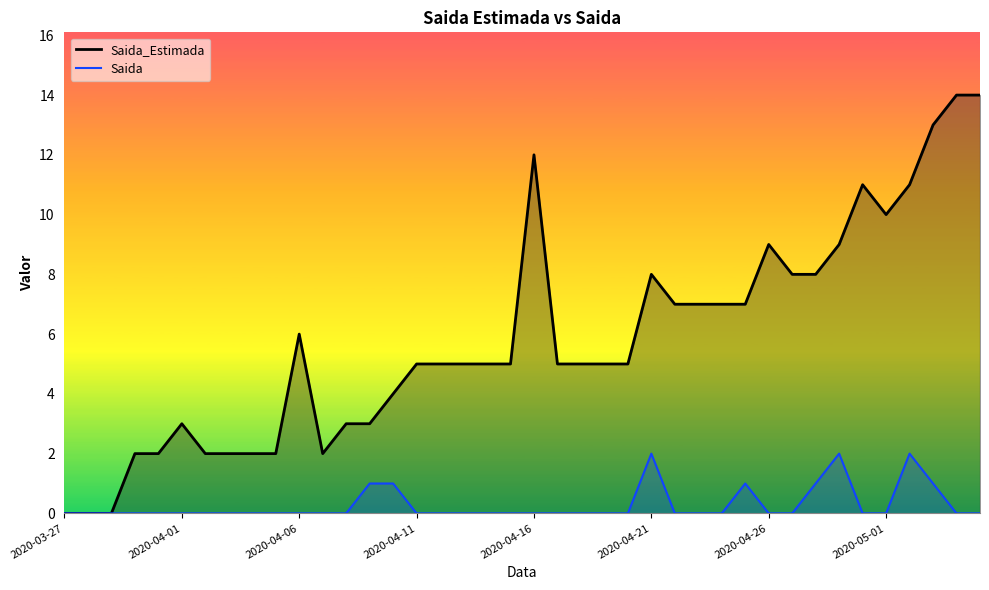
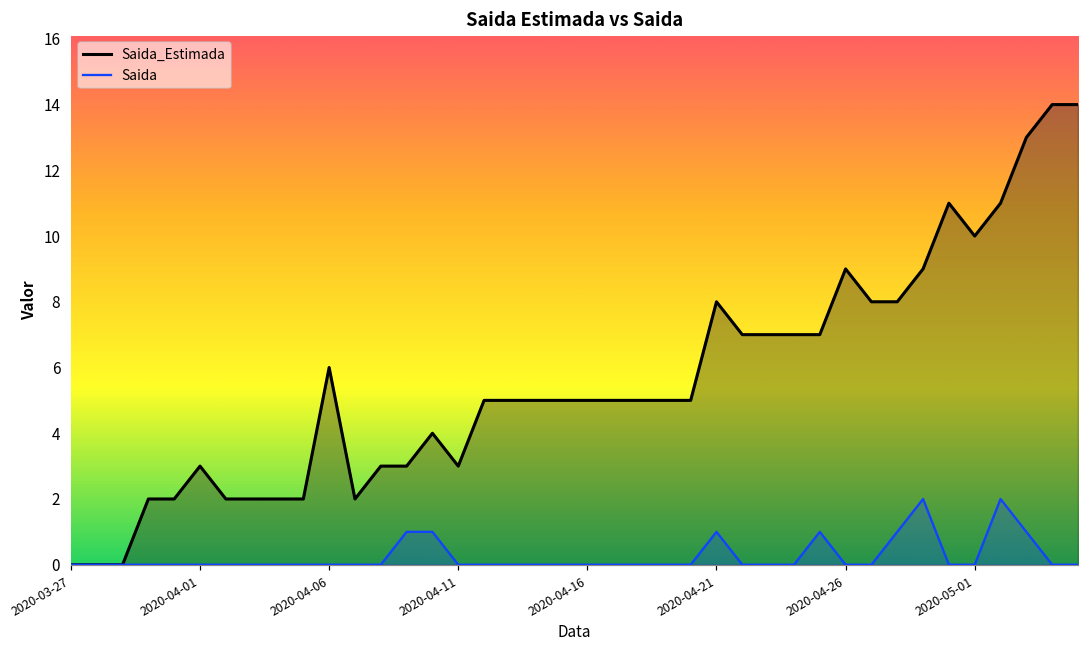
  {
    "Saida_Estimada": {
      "2020-04-01": 3,
      "2020-04-06": 6,
-     "2020-04-11": 5,
-     "2020-04-16": 12,
+     "2020-04-11": 3,
+     "2020-04-16": 5,
      "2020-04-21": 8,
      "2020-04-26": 9,
      "2020-05-01": 10
    },
    "Saida": {
      "2020-04-01": 0,
      "2020-04-06": 0,
      "2020-04-11": 0,
      "2020-04-16": 0,
-     "2020-04-21": 2,
+     "2020-04-21": 1,
      "2020-04-26": 0,
      "2020-05-01": 0
    }
  }
